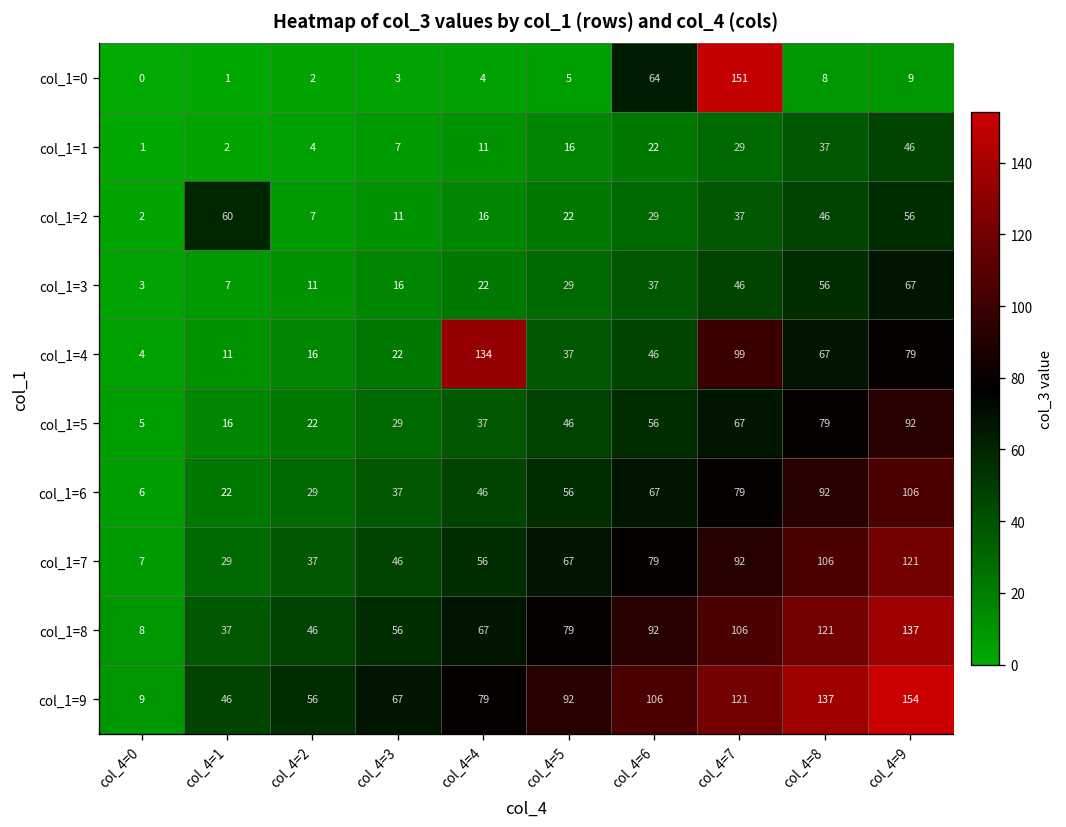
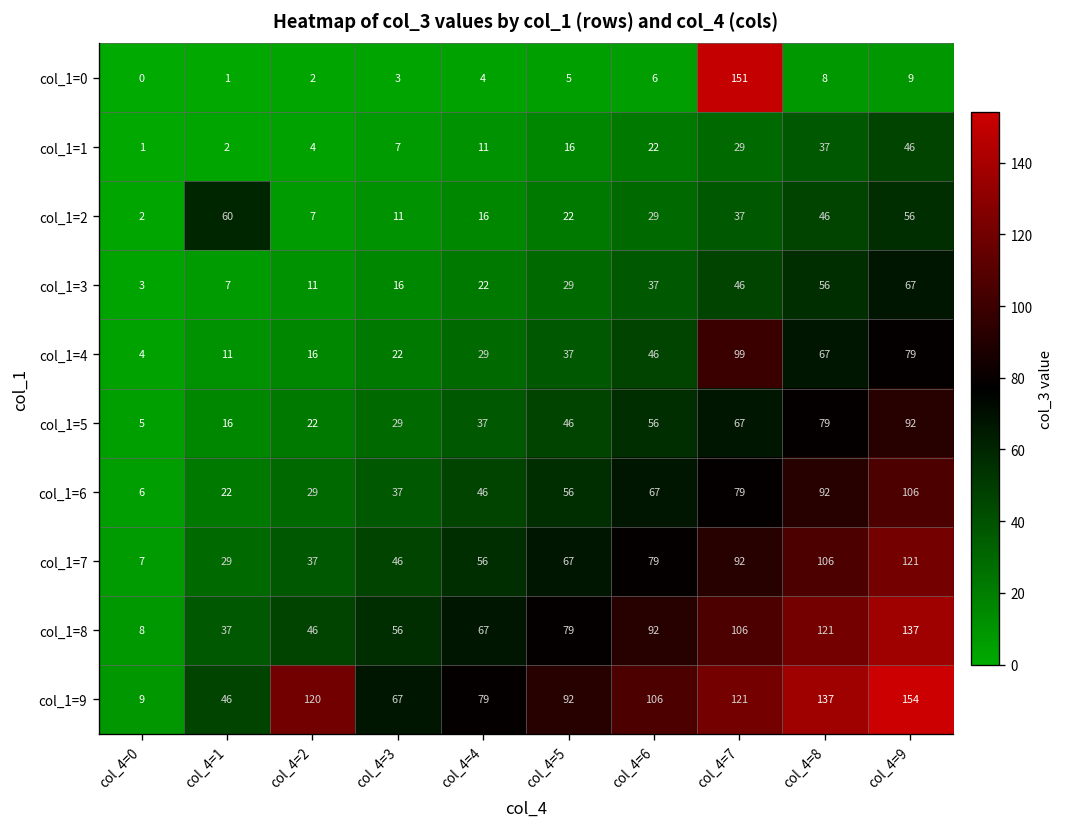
  {
    "col_1=0": {
      "col_4=0": 0,
      "col_4=1": 1,
      "col_4=2": 2,
      "col_4=3": 3,
      "col_4=4": 4,
      "col_4=5": 5,
-     "col_4=6": 64,
+     "col_4=6": 6,
      "col_4=7": 151,
      "col_4=8": 8,
      "col_4=9": 9
    },
    "col_1=1": {
      "col_4=0": 1,
      "col_4=1": 2,
      "col_4=2": 4,
      "col_4=3": 7,
      "col_4=4": 11,
      "col_4=5": 16,
      "col_4=6": 22,
      "col_4=7": 29,
      "col_4=8": 37,
      "col_4=9": 46
    },
    "col_1=2": {
      "col_4=0": 2,
      "col_4=1": 60,
      "col_4=2": 7,
      "col_4=3": 11,
      "col_4=4": 16,
      "col_4=5": 22,
      "col_4=6": 29,
      "col_4=7": 37,
      "col_4=8": 46,
      "col_4=9": 56
    },
    "col_1=3": {
      "col_4=0": 3,
      "col_4=1": 7,
      "col_4=2": 11,
      "col_4=3": 16,
      "col_4=4": 22,
      "col_4=5": 29,
      "col_4=6": 37,
      "col_4=7": 46,
      "col_4=8": 56,
      "col_4=9": 67
    },
    "col_1=4": {
      "col_4=0": 4,
      "col_4=1": 11,
      "col_4=2": 16,
      "col_4=3": 22,
-     "col_4=4": 134,
+     "col_4=4": 29,
      "col_4=5": 37,
      "col_4=6": 46,
      "col_4=7": 99,
      "col_4=8": 67,
      "col_4=9": 79
    },
    "col_1=5": {
      "col_4=0": 5,
      "col_4=1": 16,
      "col_4=2": 22,
      "col_4=3": 29,
      "col_4=4": 37,
      "col_4=5": 46,
      "col_4=6": 56,
      "col_4=7": 67,
      "col_4=8": 79,
      "col_4=9": 92
    },
    "col_1=6": {
      "col_4=0": 6,
      "col_4=1": 22,
      "col_4=2": 29,
      "col_4=3": 37,
      "col_4=4": 46,
      "col_4=5": 56,
      "col_4=6": 67,
      "col_4=7": 79,
      "col_4=8": 92,
      "col_4=9": 106
    },
    "col_1=7": {
      "col_4=0": 7,
      "col_4=1": 29,
      "col_4=2": 37,
      "col_4=3": 46,
      "col_4=4": 56,
      "col_4=5": 67,
      "col_4=6": 79,
      "col_4=7": 92,
      "col_4=8": 106,
      "col_4=9": 121
    },
    "col_1=8": {
      "col_4=0": 8,
      "col_4=1": 37,
      "col_4=2": 46,
      "col_4=3": 56,
      "col_4=4": 67,
      "col_4=5": 79,
      "col_4=6": 92,
      "col_4=7": 106,
      "col_4=8": 121,
      "col_4=9": 137
    },
    "col_1=9": {
      "col_4=0": 9,
      "col_4=1": 46,
-     "col_4=2": 56,
+     "col_4=2": 120,
      "col_4=3": 67,
      "col_4=4": 79,
      "col_4=5": 92,
      "col_4=6": 106,
      "col_4=7": 121,
      "col_4=8": 137,
      "col_4=9": 154
    }
  }
